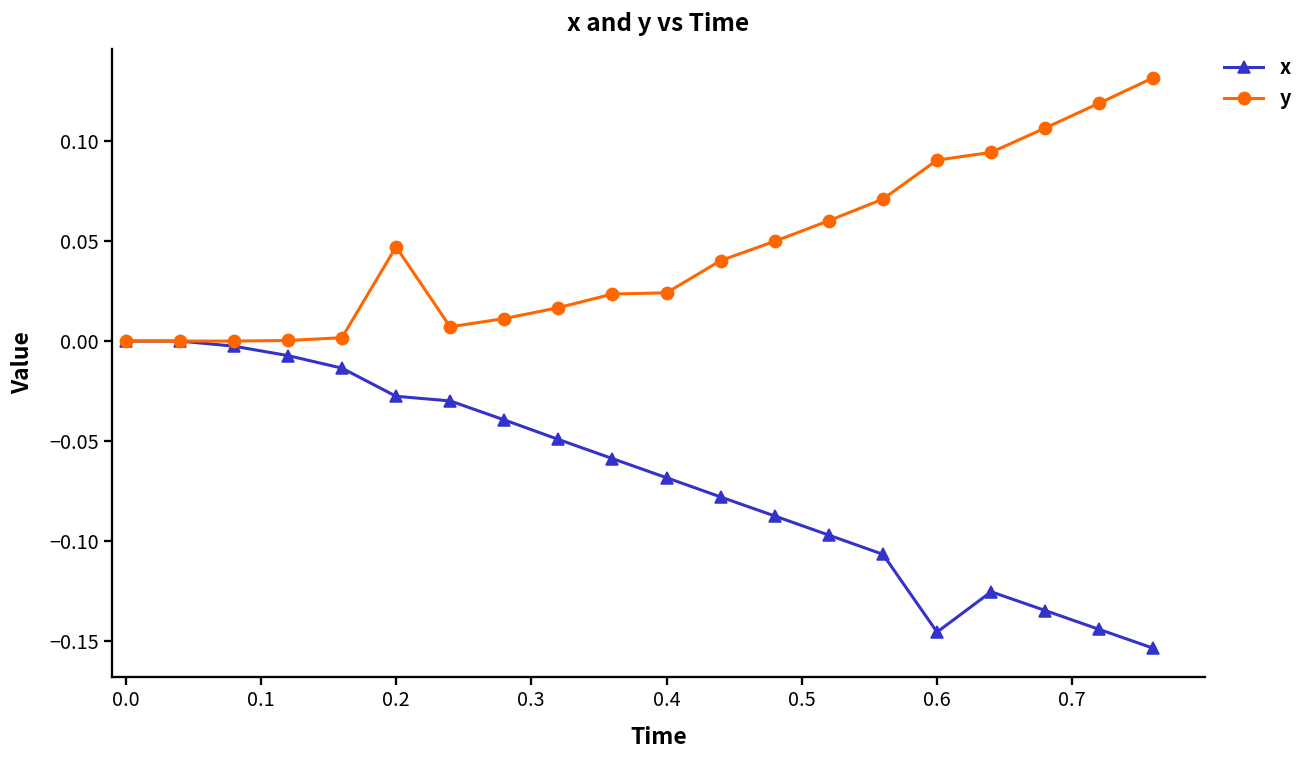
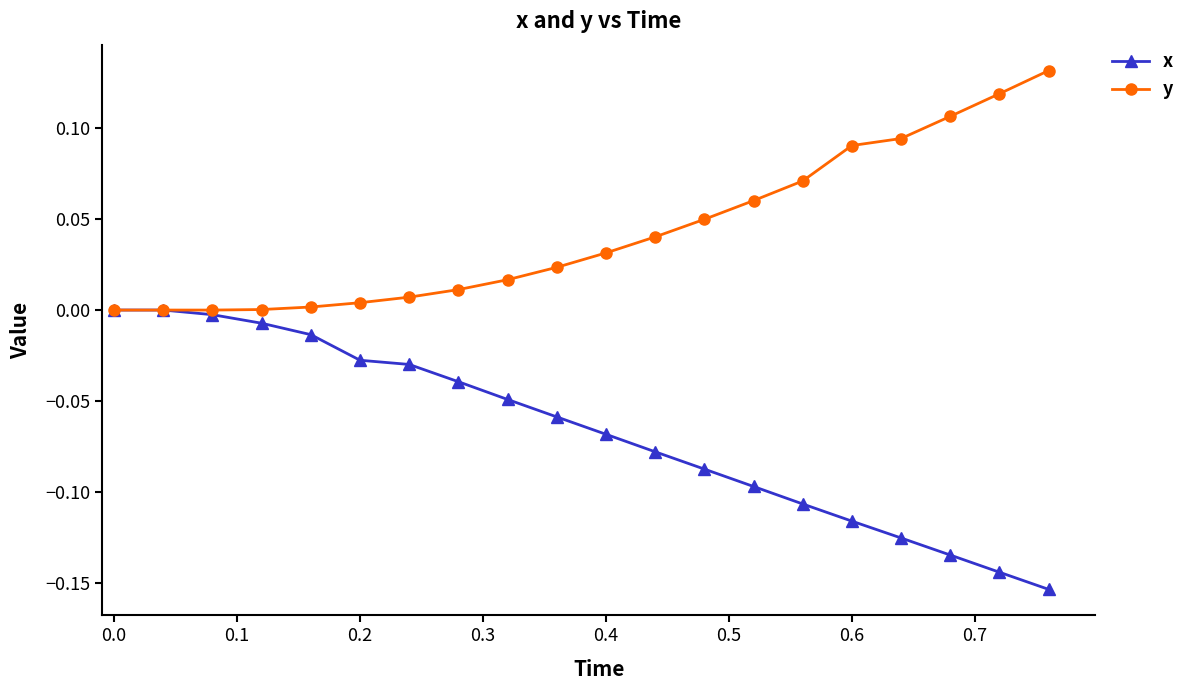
  {
    "x": {
      "0.2": -0.028,
      "0.4": -0.068,
-     "0.6": -0.145
+     "0.6": -0.116
    },
    "y": {
-     "0.2": 0.047,
-     "0.4": 0.024,
+     "0.2": 0.004,
+     "0.4": 0.031,
      "0.6": 0.090
    }
  }
